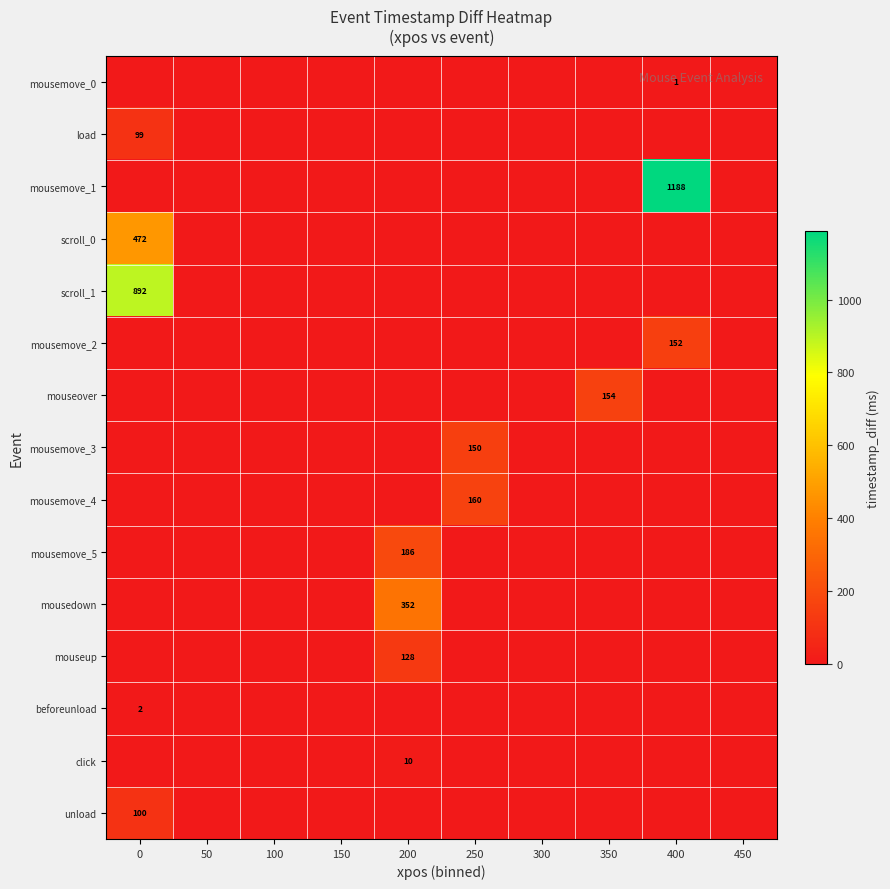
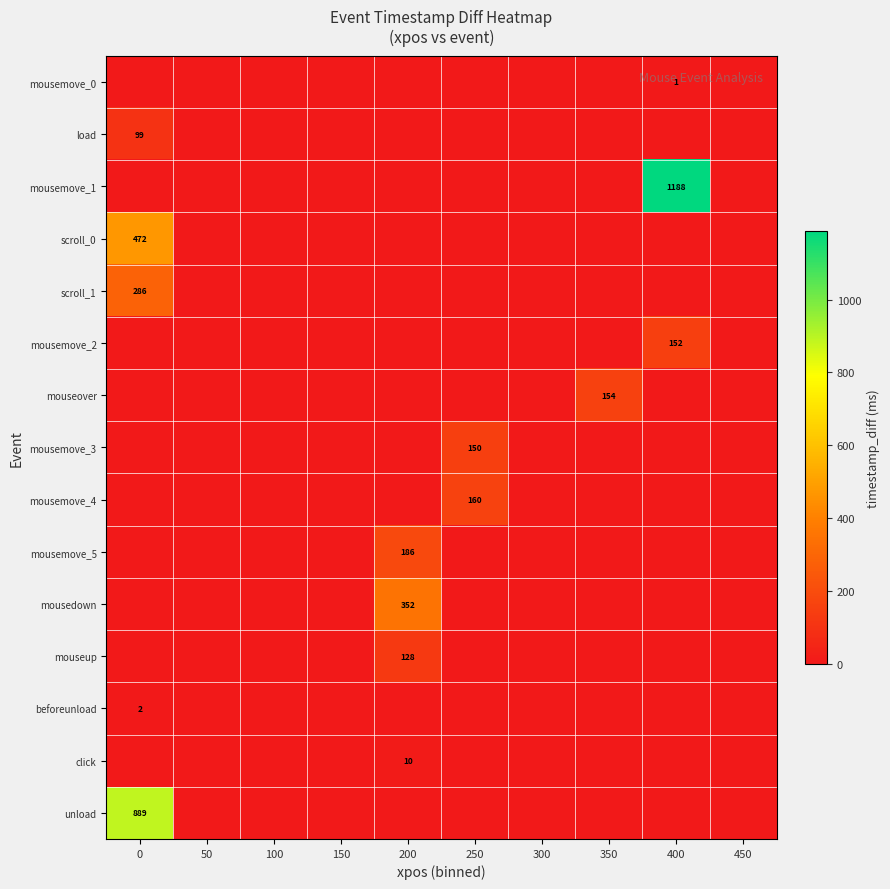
  {
    "load": {
      "0": 99
    },
    "mousemove_1": {
      "400": 1188
    },
    "scroll_0": {
      "0": 472
    },
    "scroll_1": {
-     "0": 892
+     "0": 286
    },
    "mousemove_2": {
      "400": 152
    },
    "mouseover": {
      "350": 154
    },
    "mousemove_3": {
      "250": 150
    },
    "mousemove_4": {
      "250": 160
    },
    "mousemove_5": {
      "200": 186
    },
    "mousedown": {
      "200": 352
    },
    "mouseup": {
      "200": 128
    },
    "beforeunload": {
      "0": 2
    },
    "click": {
      "200": 10
    },
    "unload": {
-     "0": 100
+     "0": 889
    }
  }
